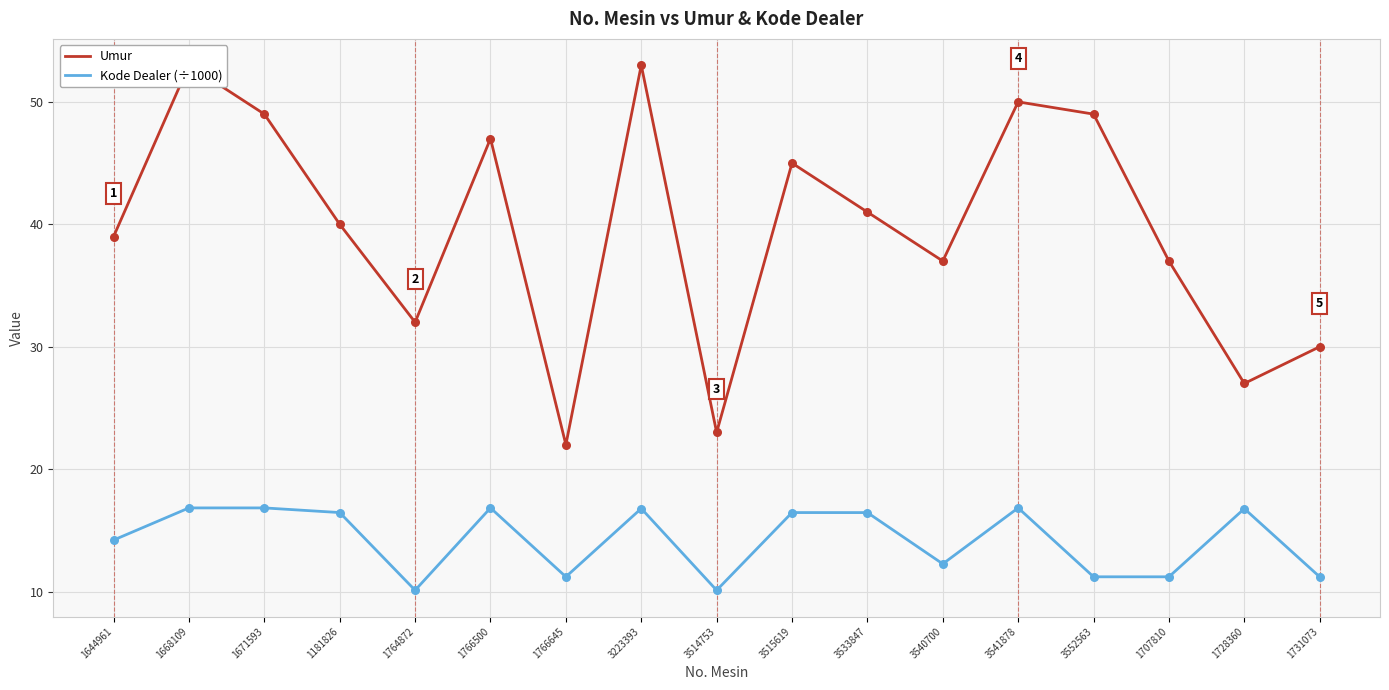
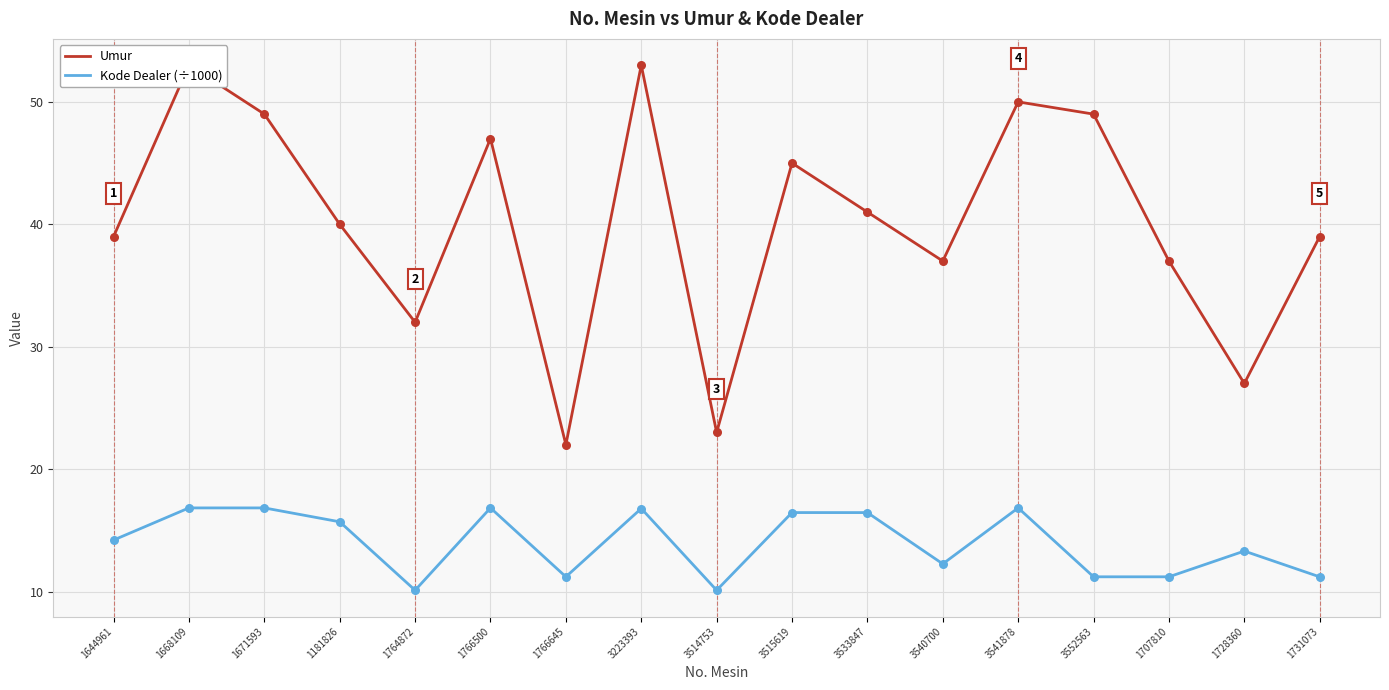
  {
    "Umur": {
      "1644961": 39,
      "1671593": 49,
      "1181826": 40,
      "1764872": 32,
      "1766500": 47,
      "1766645": 22,
      "3223393": 53,
      "3514753": 23,
      "3515619": 45,
      "3533847": 41,
      "3540700": 37,
      "3541878": 50,
      "3552563": 49,
      "1707810": 37,
      "1728360": 27,
-     "1731073": 30
+     "1731073": 39
    },
    "Kode Dealer (÷1000)": {
      "1644961": 14.2,
      "1668109": 16.8,
      "1671593": 16.8,
-     "1181826": 16.5,
+     "1181826": 15.7,
      "1764872": 10.1,
      "1766500": 16.8,
      "1766645": 11.2,
      "3223393": 16.8,
      "3514753": 10.1,
      "3515619": 16.5,
      "3533847": 16.5,
      "3540700": 12.3,
      "3541878": 16.8,
      "3552563": 11.2,
      "1707810": 11.2,
-     "1728360": 16.8,
+     "1728360": 13.3,
      "1731073": 11.2
    }
  }
